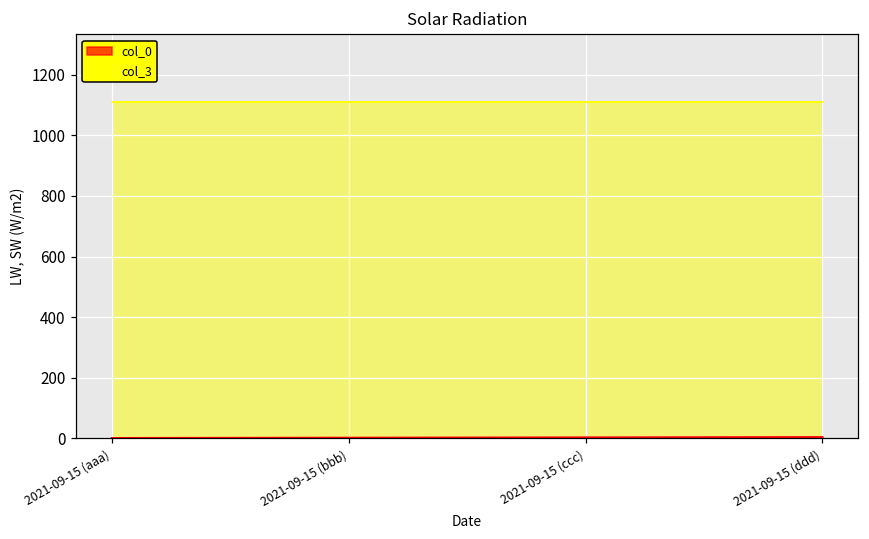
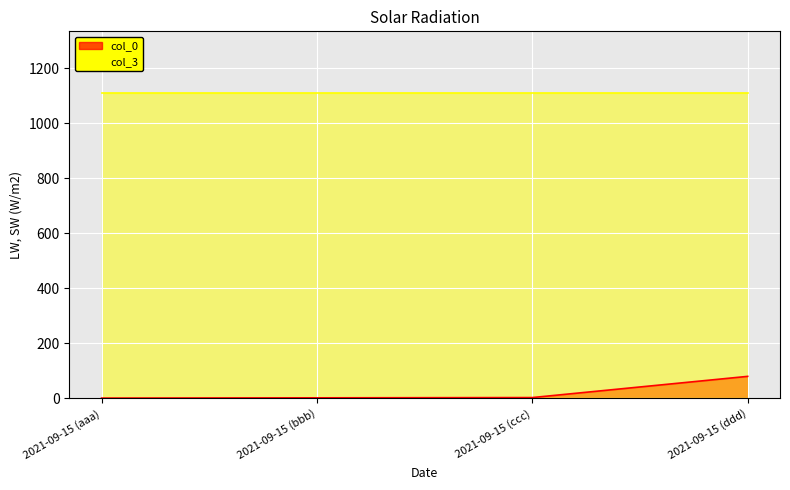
  {
    "col_0": {
      "2021-09-15 (aaa)": 0,
      "2021-09-15 (bbb)": 0,
      "2021-09-15 (ccc)": 0,
-     "2021-09-15 (ddd)": 0
+     "2021-09-15 (ddd)": 80
    },
    "col_3": {
      "2021-09-15 (aaa)": 1110,
      "2021-09-15 (bbb)": 1110,
      "2021-09-15 (ccc)": 1110,
      "2021-09-15 (ddd)": 1110
    }
  }
